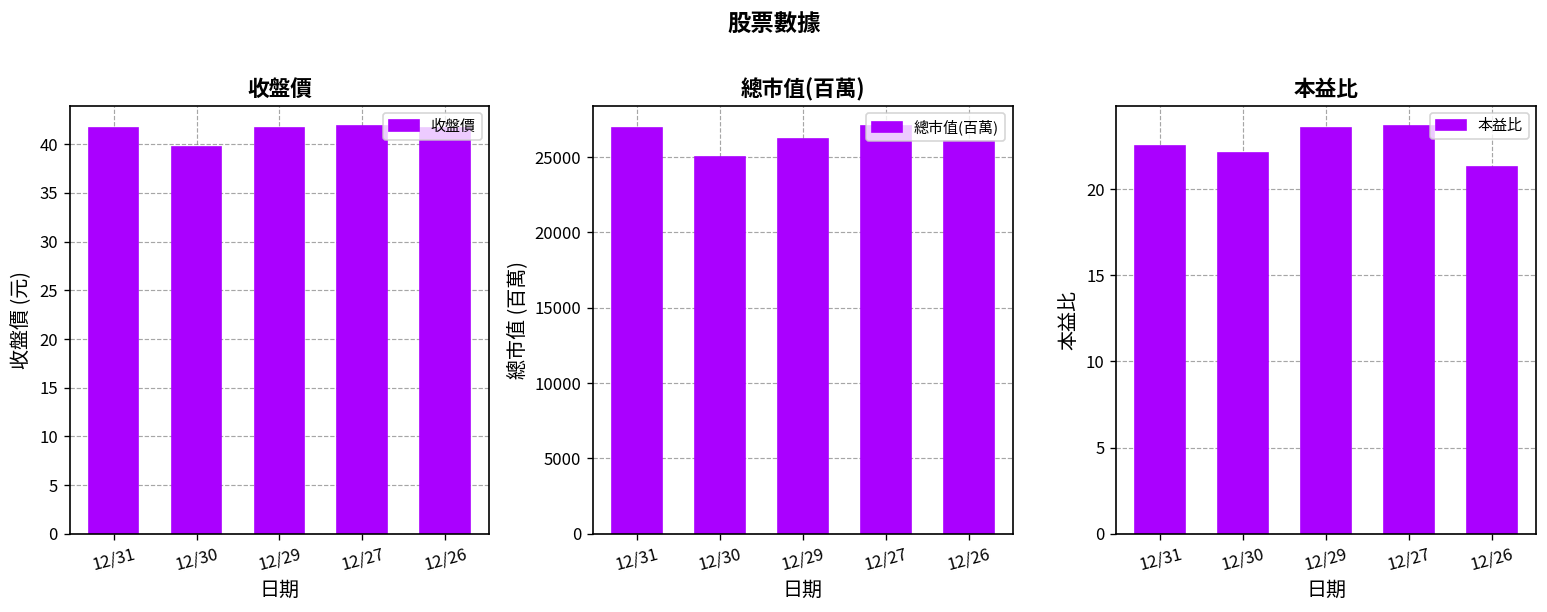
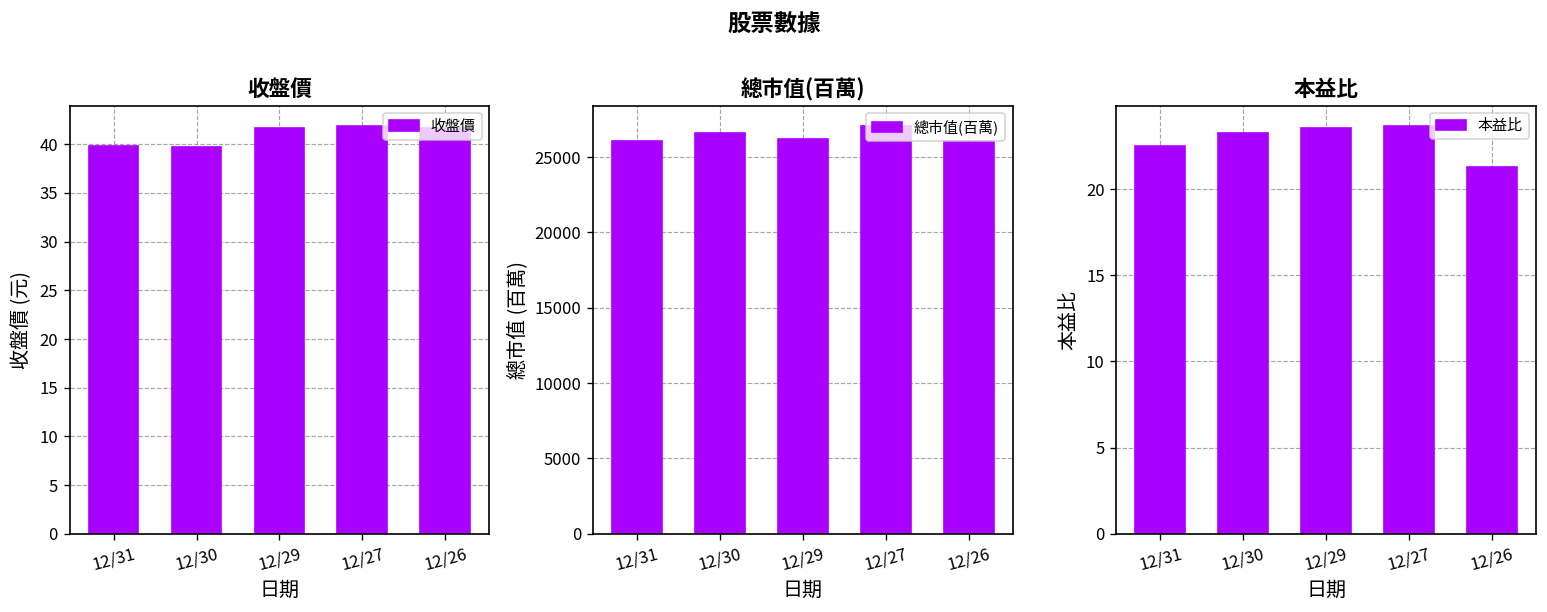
  {
    "收盤價": {
-     "12/31": 42,
+     "12/31": 40,
      "12/30": 40,
      "12/29": 42,
      "12/27": 42
    },
    "總市值(百萬)": {
-     "12/31": 26900,
-     "12/30": 25000,
+     "12/31": 26100,
+     "12/30": 26600,
      "12/29": 26200
    },
    "本益比": {
      "12/31": 22.5,
-     "12/30": 22.1,
+     "12/30": 23.3,
      "12/29": 23.6,
      "12/27": 23.6,
      "12/26": 21.3
    }
  }
